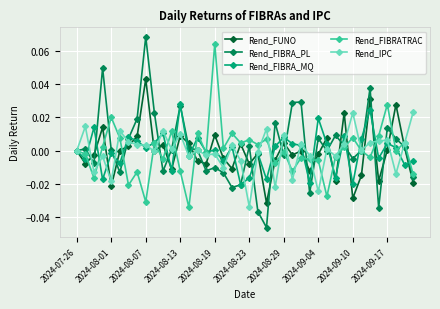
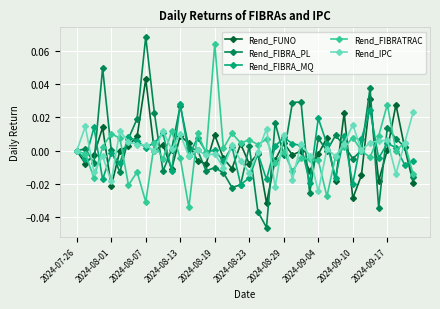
  {
    "Rend_FIBRATRAC": {
-     "2024-08-01": 0.020,
+     "2024-08-01": 0.010,
      "2024-08-07": -0.031,
-     "2024-08-13": -0.012,
+     "2024-08-13": -0.004,
      "2024-08-19": 0.064,
      "2024-08-23": 0.007,
      "2024-08-29": 0.000,
      "2024-09-04": -0.006,
      "2024-09-10": 0.008,
      "2024-09-17": 0.028
    },
    "Rend_IPC": {
      "2024-08-01": -0.018,
      "2024-08-19": -0.002,
-     "2024-08-23": -0.034,
+     "2024-08-23": -0.013,
      "2024-08-29": 0.010,
      "2024-09-04": -0.024,
-     "2024-09-10": 0.023,
+     "2024-09-10": 0.016,
      "2024-09-17": 0.006
    }
  }
